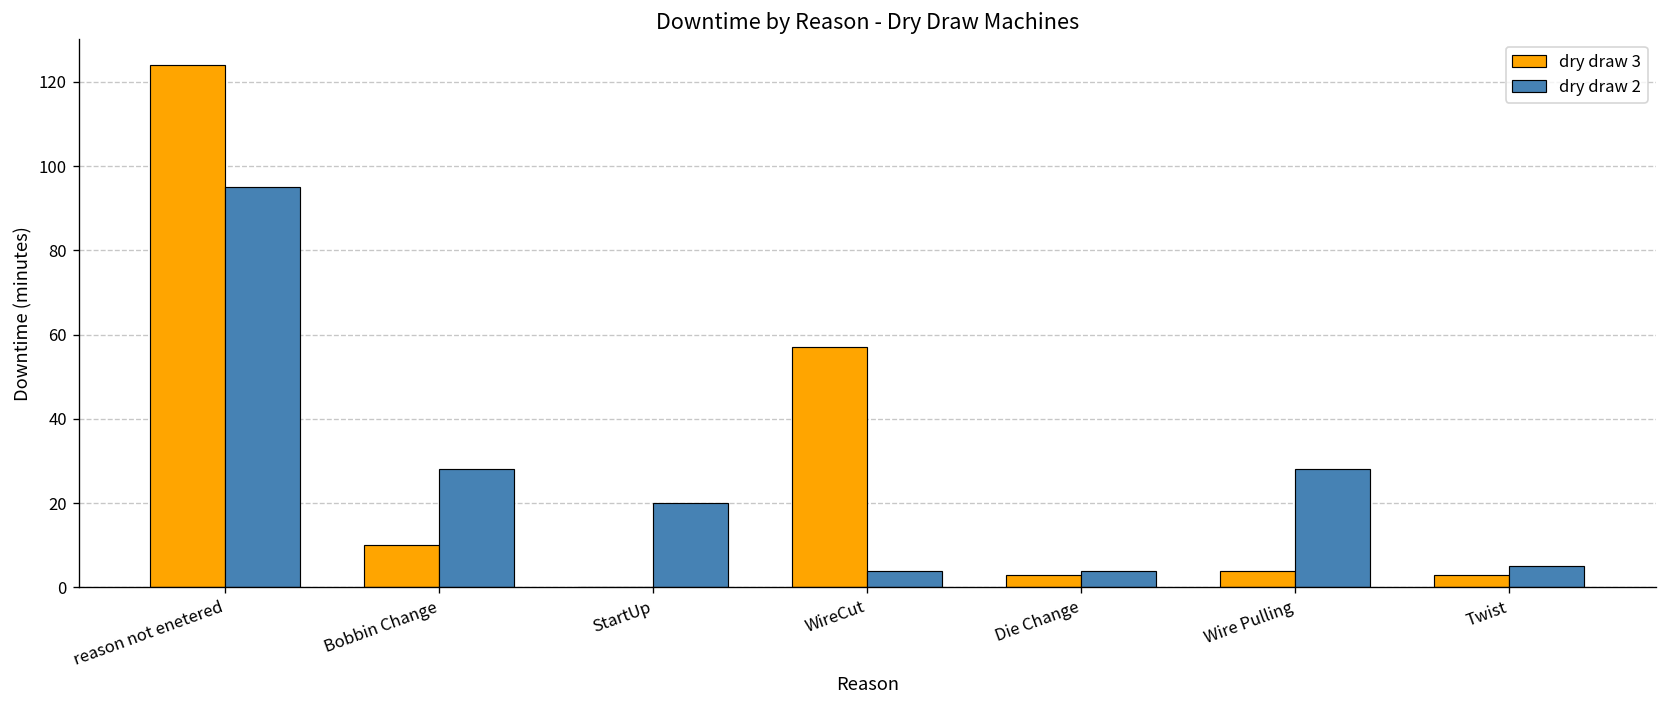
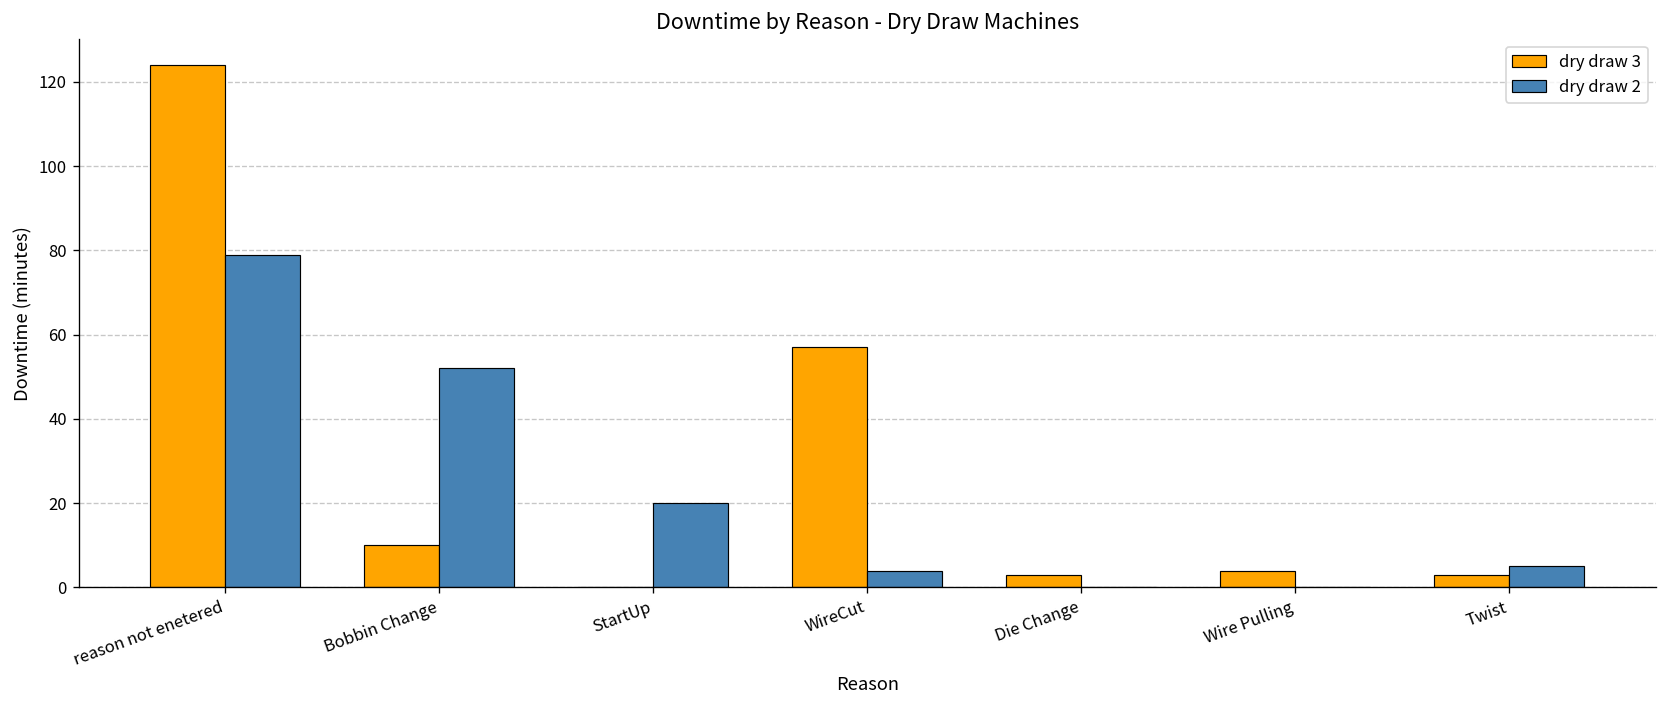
  {
    "dry draw 3": {
      "reason not enetered": 124,
      "Bobbin Change": 10,
      "StartUp": 0,
      "WireCut": 57,
      "Die Change": 3,
      "Wire Pulling": 4,
      "Twist": 3
    },
    "dry draw 2": {
-     "reason not enetered": 95,
-     "Bobbin Change": 28,
+     "reason not enetered": 79,
+     "Bobbin Change": 52,
      "StartUp": 20,
      "WireCut": 4,
-     "Die Change": 4,
-     "Wire Pulling": 28,
+     "Die Change": 0,
+     "Wire Pulling": 0,
      "Twist": 5
    }
  }
